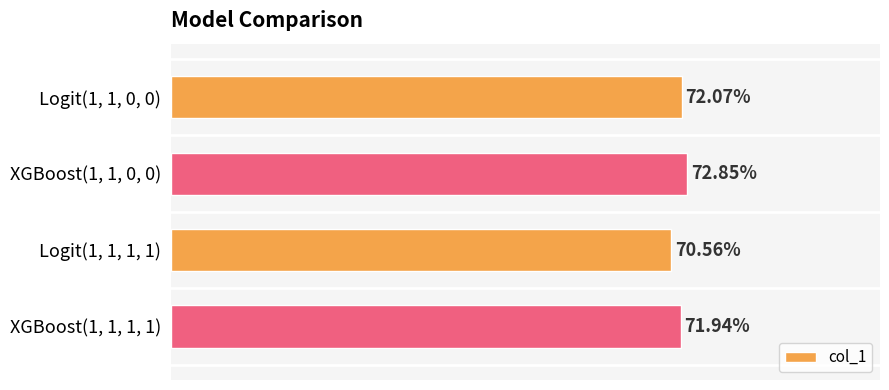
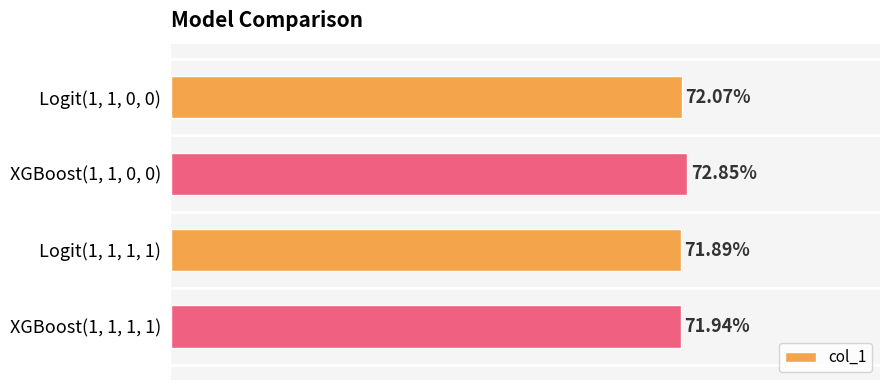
  {
    "Logit(1, 1, 0, 0)": "72.07%",
    "XGBoost(1, 1, 0, 0)": "72.85%",
-   "Logit(1, 1, 1, 1)": "70.56%",
+   "Logit(1, 1, 1, 1)": "71.89%",
    "XGBoost(1, 1, 1, 1)": "71.94%"
  }
